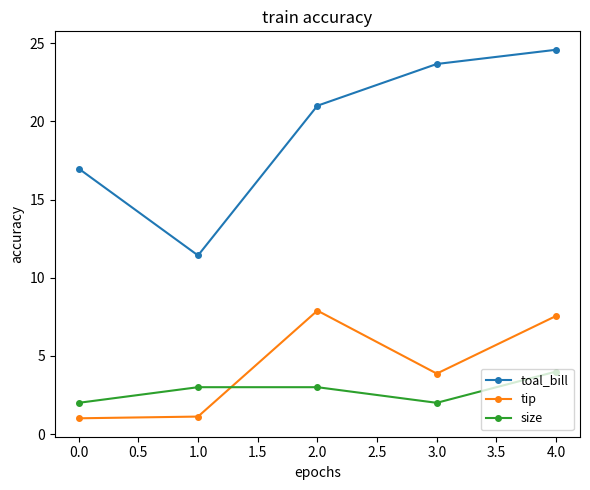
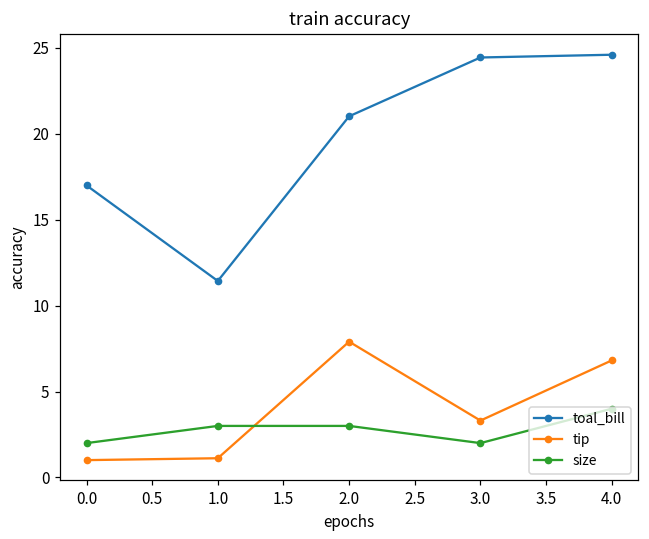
  {
    "toal_bill": {
      "0.0": 17.0,
      "1.0": 11.4,
      "2.0": 21.0,
-     "3.0": 23.7,
+     "3.0": 24.4,
      "4.0": 24.6
    },
    "tip": {
      "0.0": 1.0,
      "1.0": 1.1,
      "2.0": 7.9,
-     "3.0": 3.9,
-     "4.0": 7.6
+     "3.0": 3.3,
+     "4.0": 6.8
    },
    "size": {
      "0.0": 2.0,
      "1.0": 3.0,
      "2.0": 3.0,
      "3.0": 2.0
    }
  }
